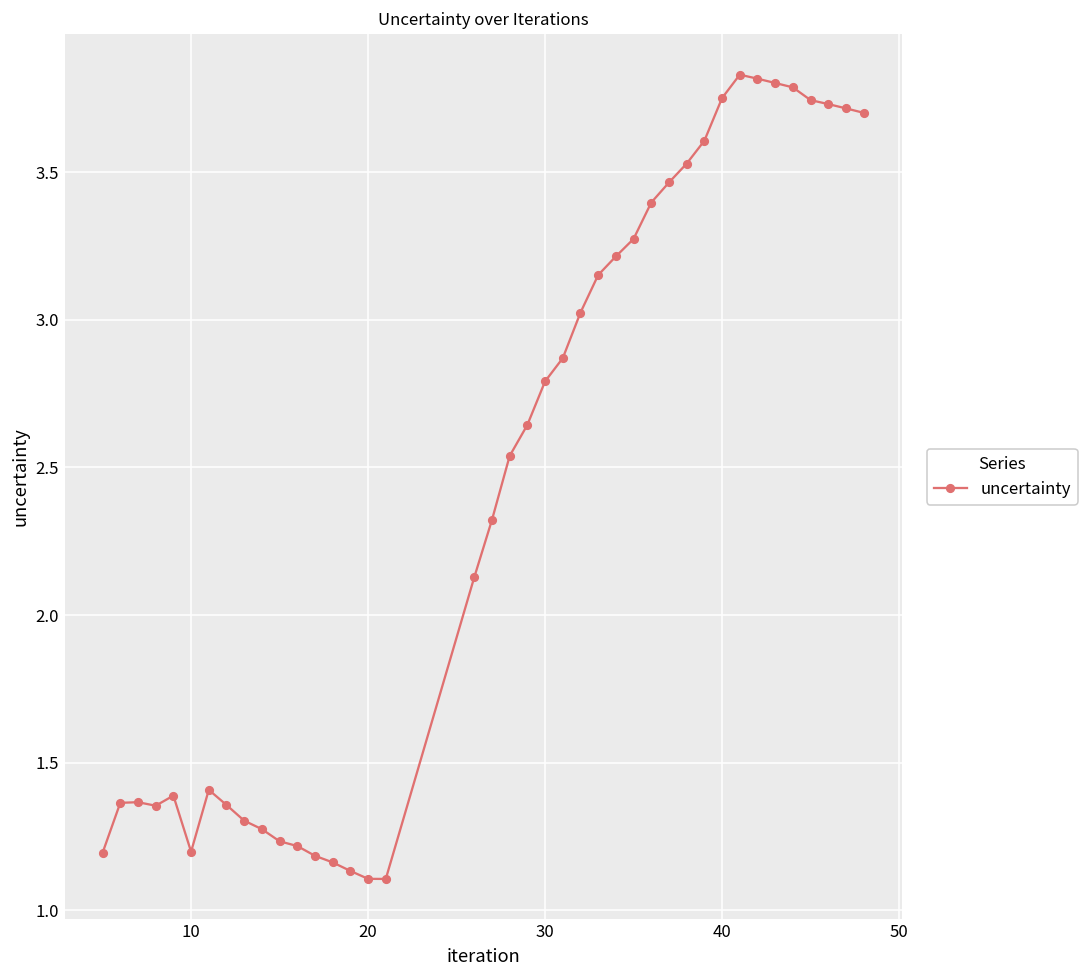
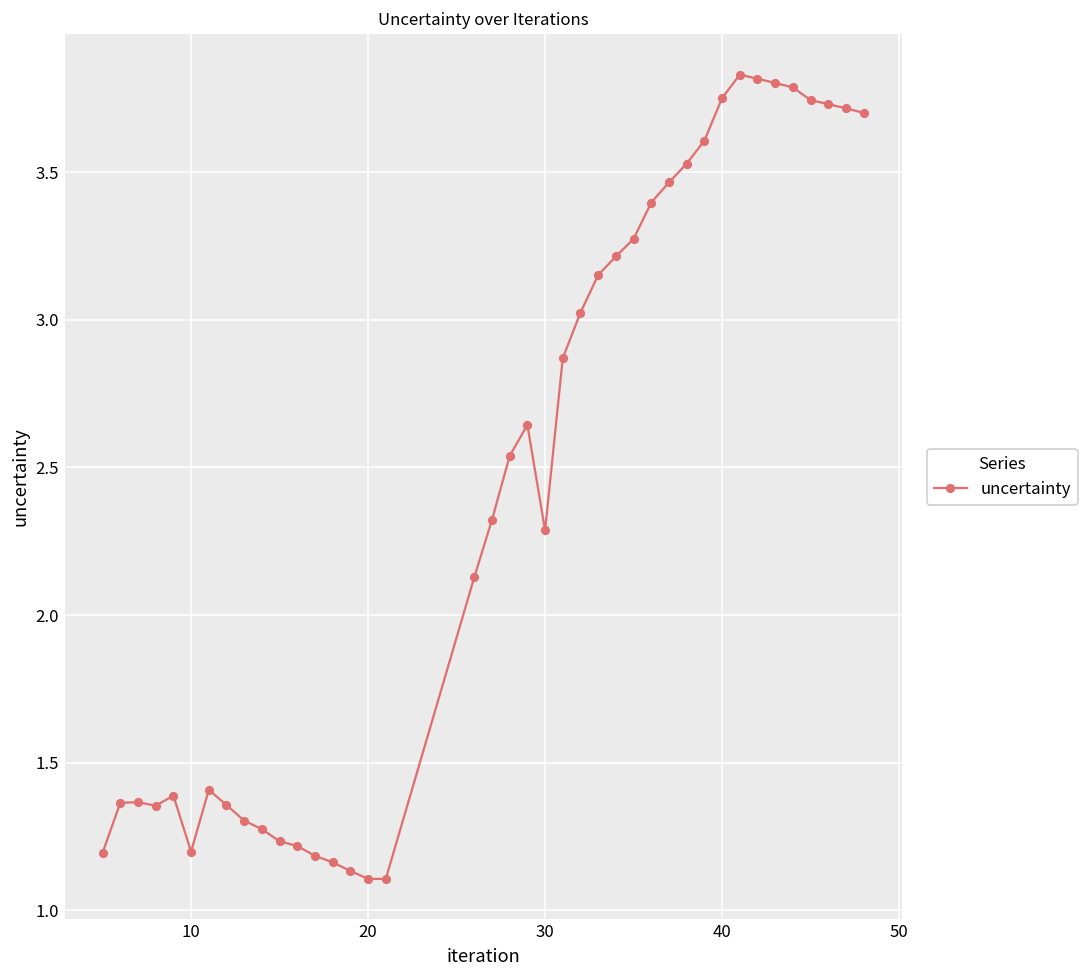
  {
    "10": 1.20,
    "20": 1.11,
-   "30": 2.79,
+   "30": 2.29,
    "40": 3.75
  }
